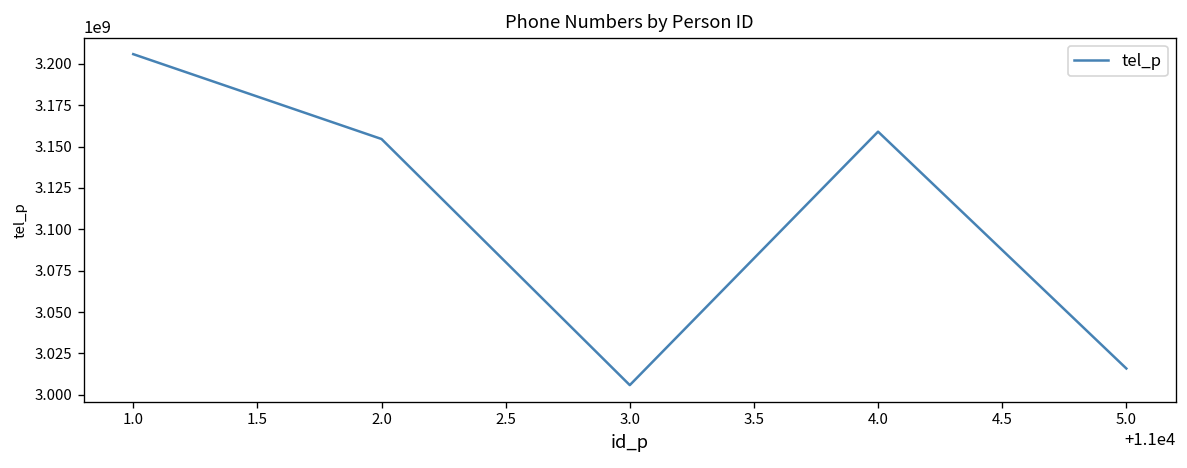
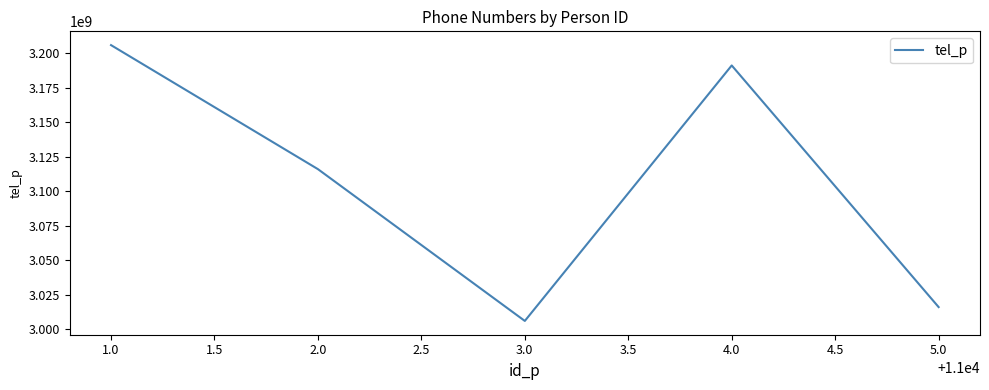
  {
    "1.0": 3206000000,
-   "2.0": 3155000000,
+   "2.0": 3116000000,
    "3.0": 3006000000,
-   "4.0": 3159000000,
+   "4.0": 3191000000,
    "5.0": 3016000000
  }
